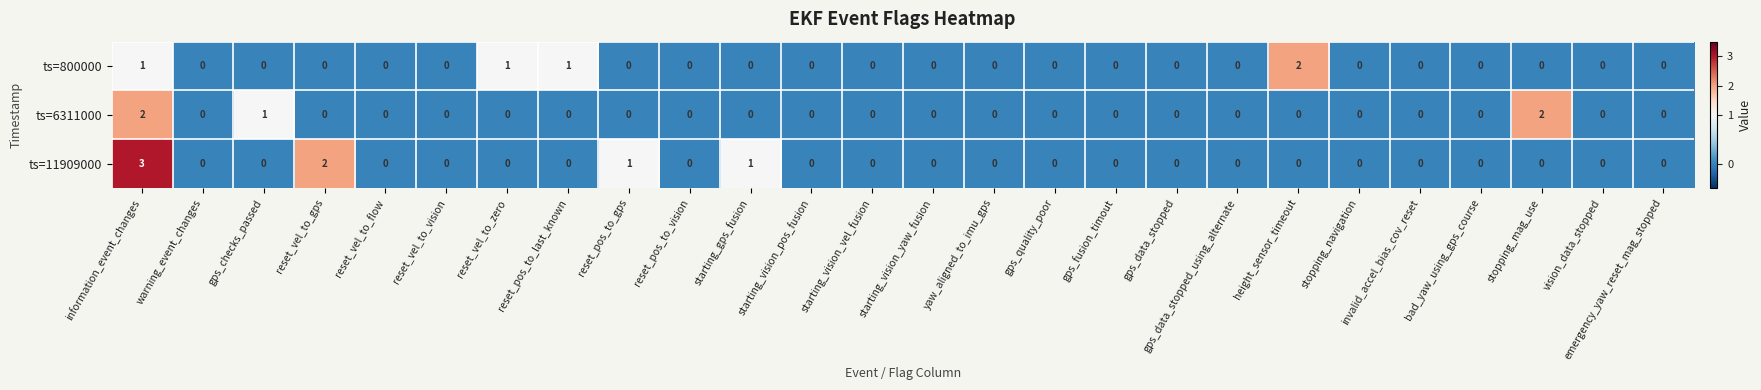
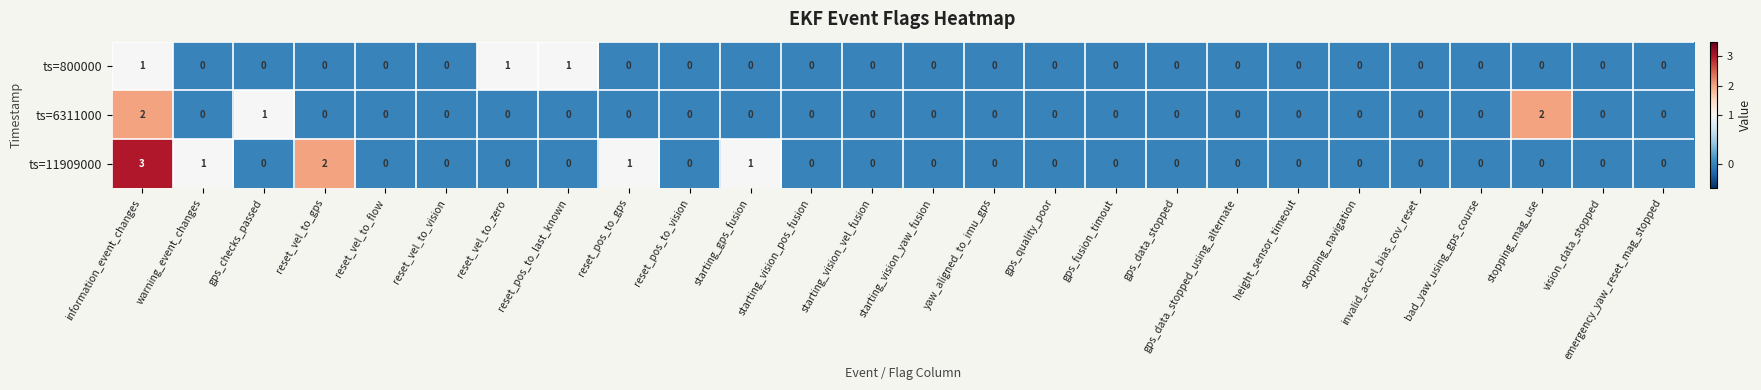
  {
    "ts=800000": {
      "information_event_changes": 1,
      "warning_event_changes": 0,
      "gps_checks_passed": 0,
      "reset_vel_to_gps": 0,
      "reset_vel_to_flow": 0,
      "reset_vel_to_vision": 0,
      "reset_vel_to_zero": 1,
      "reset_pos_to_last_known": 1,
      "reset_pos_to_gps": 0,
      "reset_pos_to_vision": 0,
      "starting_gps_fusion": 0,
      "starting_vision_pos_fusion": 0,
      "starting_vision_vel_fusion": 0,
      "starting_vision_yaw_fusion": 0,
      "yaw_aligned_to_imu_gps": 0,
      "gps_quality_poor": 0,
      "gps_fusion_timout": 0,
      "gps_data_stopped": 0,
      "gps_data_stopped_using_alternate": 0,
-     "height_sensor_timeout": 2,
+     "height_sensor_timeout": 0,
      "stopping_navigation": 0,
      "invalid_accel_bias_cov_reset": 0,
      "bad_yaw_using_gps_course": 0,
      "stopping_mag_use": 0,
      "vision_data_stopped": 0,
      "emergency_yaw_reset_mag_stopped": 0
    },
    "ts=6311000": {
      "information_event_changes": 2,
      "warning_event_changes": 0,
      "gps_checks_passed": 1,
      "reset_vel_to_gps": 0,
      "reset_vel_to_flow": 0,
      "reset_vel_to_vision": 0,
      "reset_vel_to_zero": 0,
      "reset_pos_to_last_known": 0,
      "reset_pos_to_gps": 0,
      "reset_pos_to_vision": 0,
      "starting_gps_fusion": 0,
      "starting_vision_pos_fusion": 0,
      "starting_vision_vel_fusion": 0,
      "starting_vision_yaw_fusion": 0,
      "yaw_aligned_to_imu_gps": 0,
      "gps_quality_poor": 0,
      "gps_fusion_timout": 0,
      "gps_data_stopped": 0,
      "gps_data_stopped_using_alternate": 0,
      "height_sensor_timeout": 0,
      "stopping_navigation": 0,
      "invalid_accel_bias_cov_reset": 0,
      "bad_yaw_using_gps_course": 0,
      "stopping_mag_use": 2,
      "vision_data_stopped": 0,
      "emergency_yaw_reset_mag_stopped": 0
    },
    "ts=11909000": {
      "information_event_changes": 3,
-     "warning_event_changes": 0,
+     "warning_event_changes": 1,
      "gps_checks_passed": 0,
      "reset_vel_to_gps": 2,
      "reset_vel_to_flow": 0,
      "reset_vel_to_vision": 0,
      "reset_vel_to_zero": 0,
      "reset_pos_to_last_known": 0,
      "reset_pos_to_gps": 1,
      "reset_pos_to_vision": 0,
      "starting_gps_fusion": 1,
      "starting_vision_pos_fusion": 0,
      "starting_vision_vel_fusion": 0,
      "starting_vision_yaw_fusion": 0,
      "yaw_aligned_to_imu_gps": 0,
      "gps_quality_poor": 0,
      "gps_fusion_timout": 0,
      "gps_data_stopped": 0,
      "gps_data_stopped_using_alternate": 0,
      "height_sensor_timeout": 0,
      "stopping_navigation": 0,
      "invalid_accel_bias_cov_reset": 0,
      "bad_yaw_using_gps_course": 0,
      "stopping_mag_use": 0,
      "vision_data_stopped": 0,
      "emergency_yaw_reset_mag_stopped": 0
    }
  }
